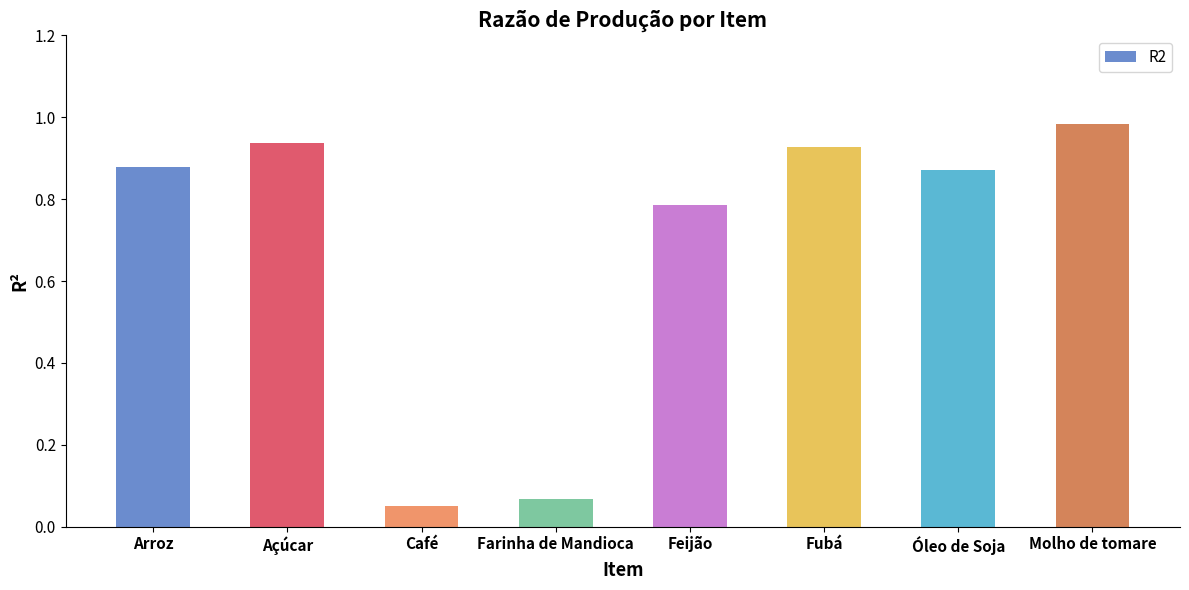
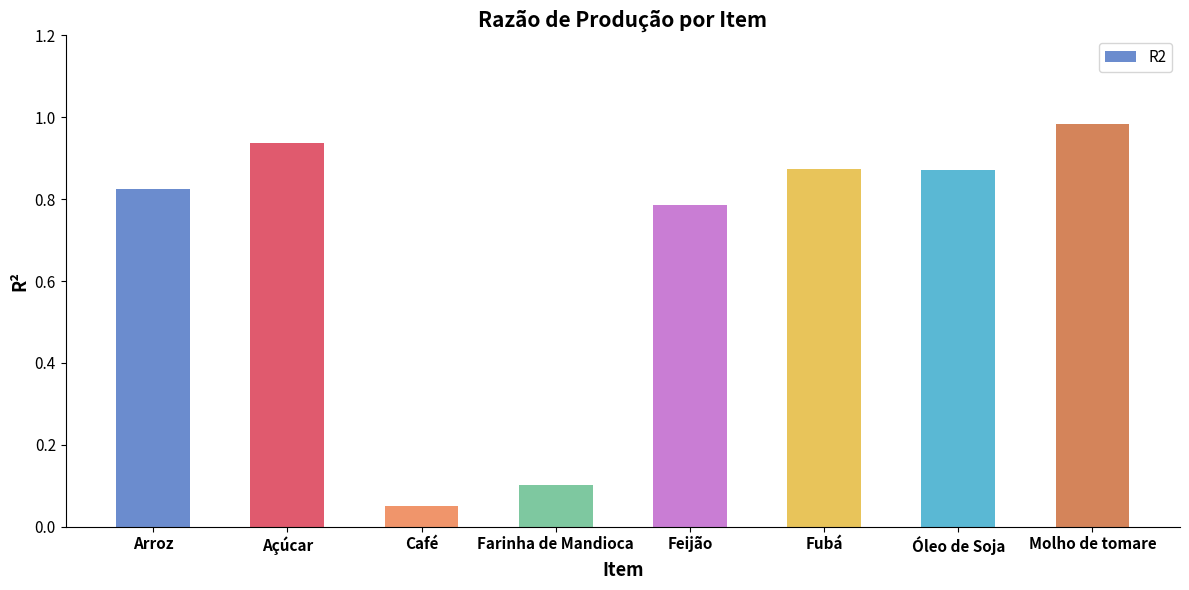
  {
-   "Arroz": 0.88,
+   "Arroz": 0.83,
    "Açúcar": 0.94,
    "Café": 0.05,
-   "Farinha de Mandioca": 0.07,
+   "Farinha de Mandioca": 0.10,
    "Feijão": 0.79,
-   "Fubá": 0.93,
+   "Fubá": 0.87,
    "Óleo de Soja": 0.87,
    "Molho de tomare": 0.98
  }
